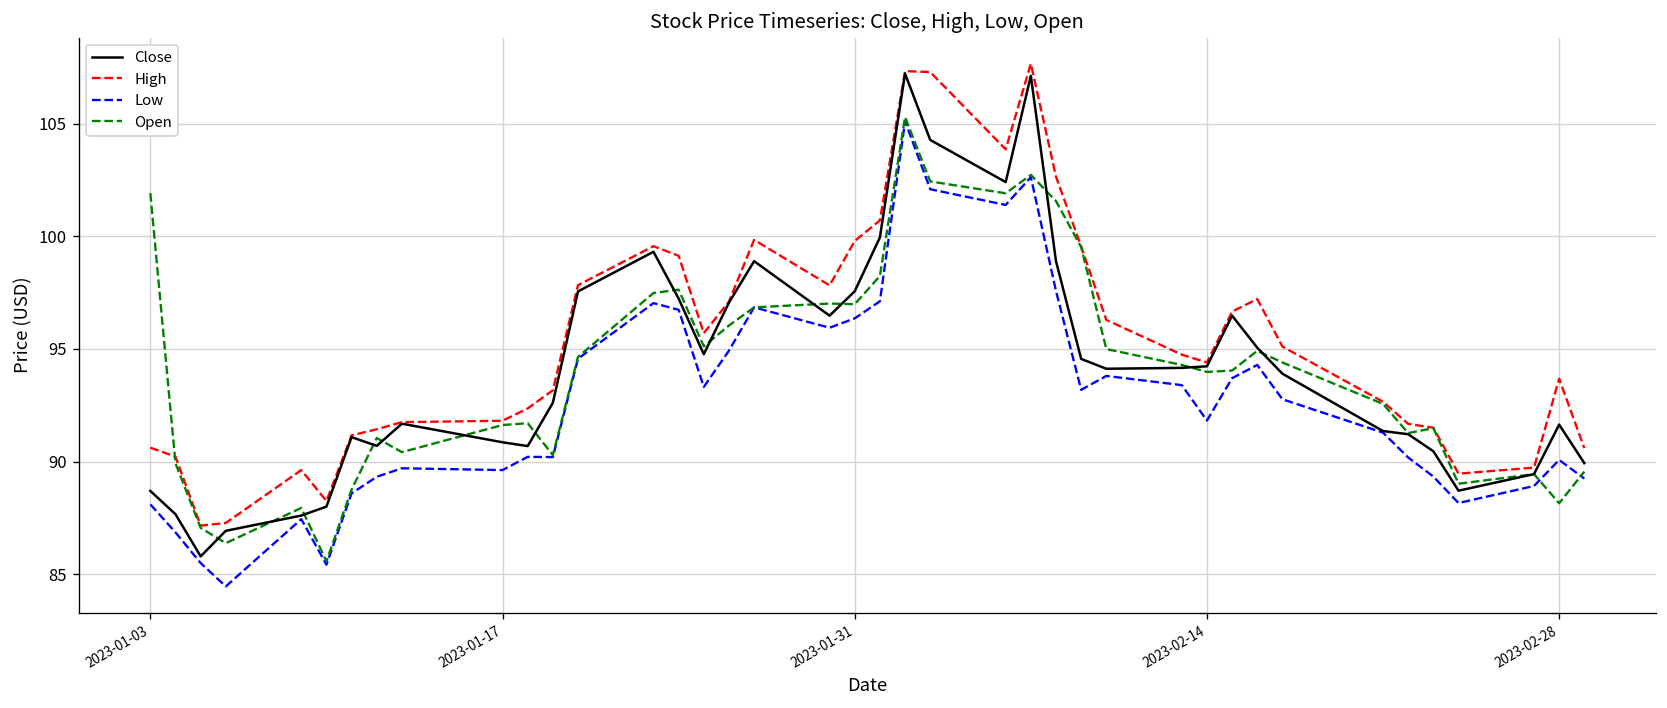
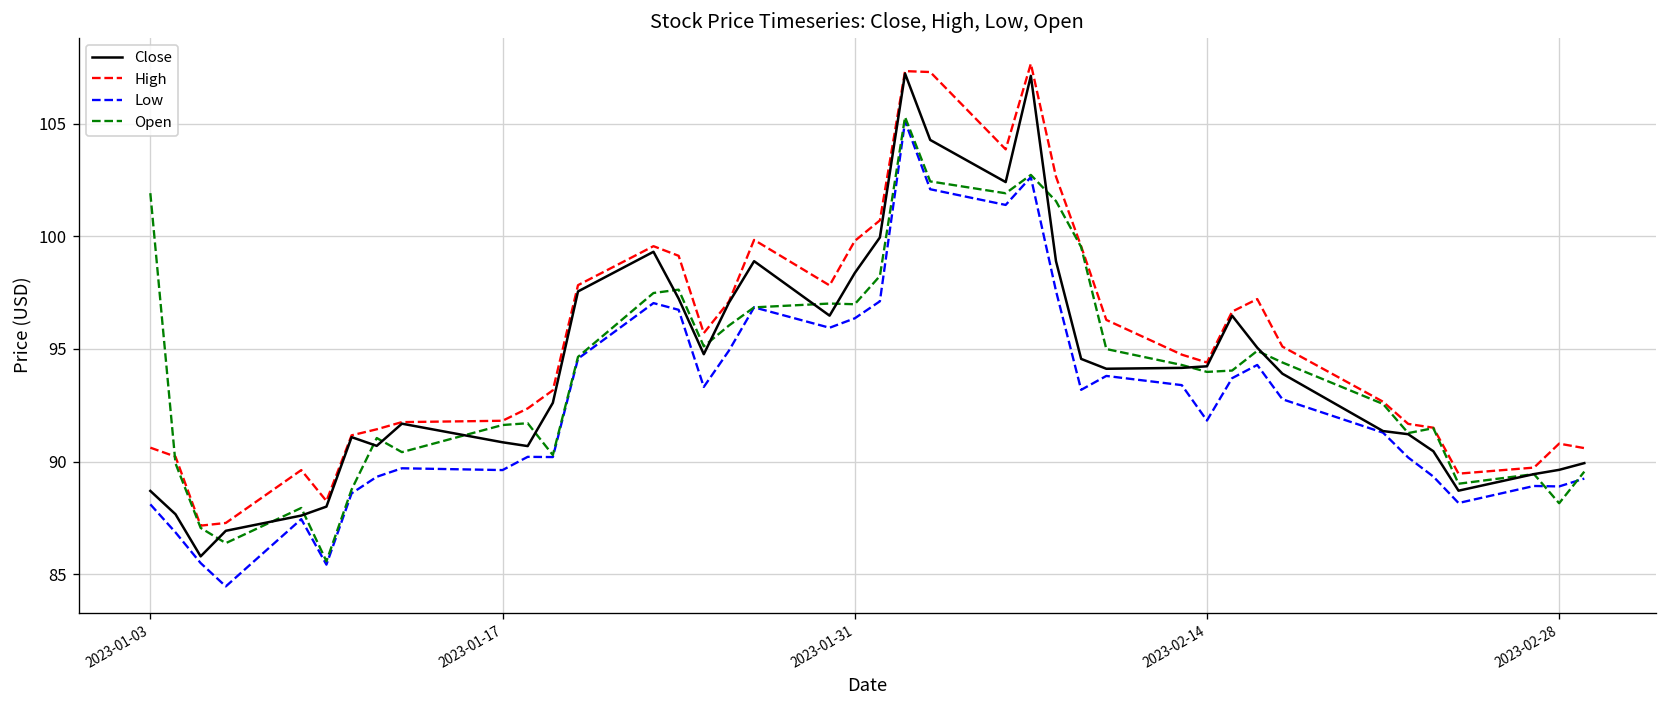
  {
    "Close": {
      "2023-01-03": 88.7,
      "2023-01-17": 90.9,
-     "2023-01-31": 97.6,
+     "2023-01-31": 98.4,
      "2023-02-14": 94.2,
-     "2023-02-28": 91.6
+     "2023-02-28": 89.6
    },
    "High": {
      "2023-01-03": 90.6,
      "2023-01-17": 91.8,
      "2023-01-31": 99.8,
      "2023-02-14": 94.4,
-     "2023-02-28": 93.7
+     "2023-02-28": 90.8
    },
    "Low": {
      "2023-01-03": 88.1,
      "2023-01-17": 89.6,
      "2023-01-31": 96.4,
      "2023-02-14": 91.8,
-     "2023-02-28": 90.1
+     "2023-02-28": 88.9
    },
    "Open": {
      "2023-01-03": 101.9,
      "2023-01-17": 91.6,
      "2023-01-31": 97.0,
      "2023-02-14": 94.0,
      "2023-02-28": 88.1
    }
  }
